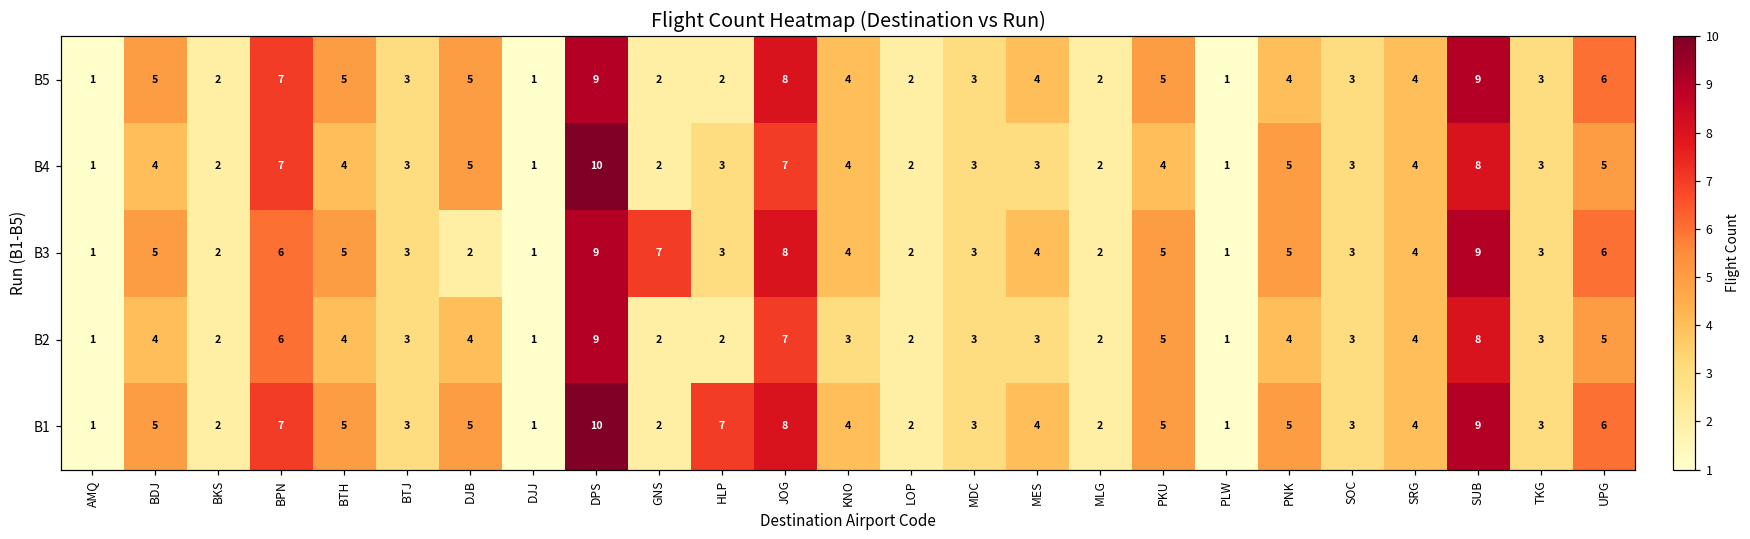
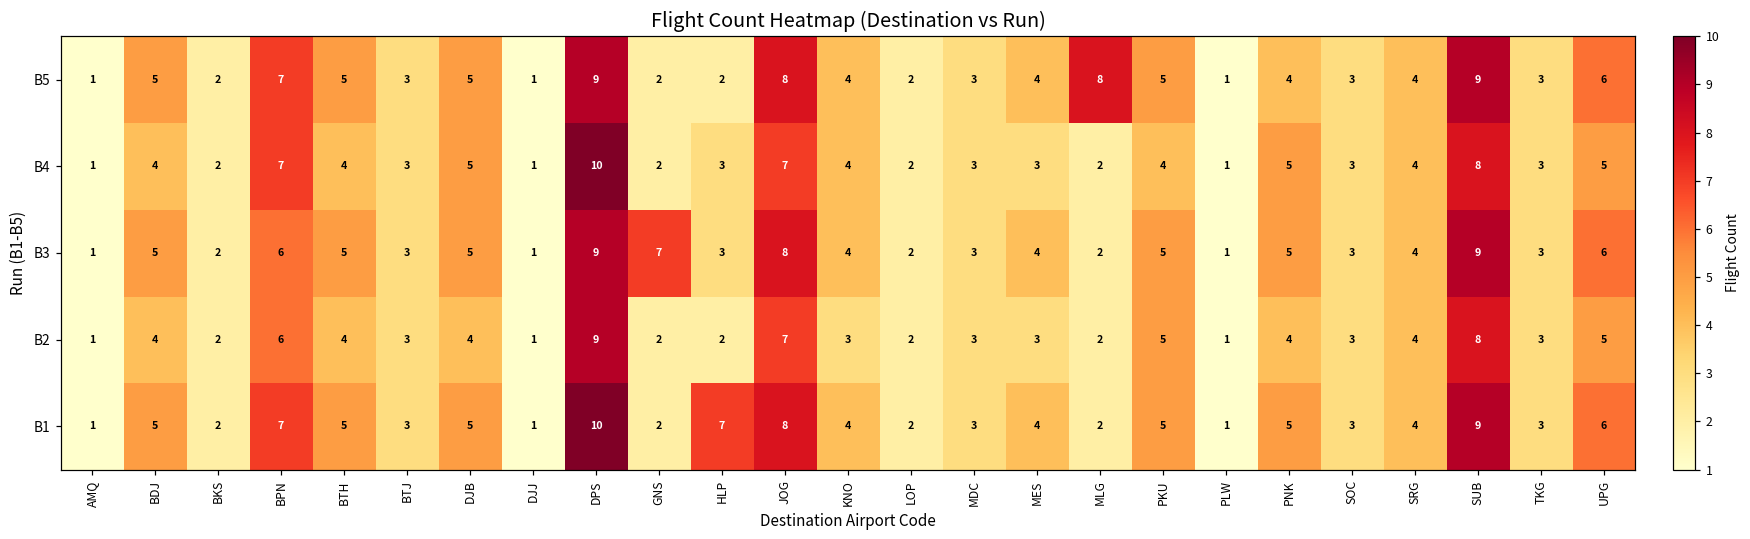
  {
    "B5": {
      "AMQ": 1,
      "BDJ": 5,
      "BKS": 2,
      "BPN": 7,
      "BTH": 5,
      "BTJ": 3,
      "DJB": 5,
      "DJJ": 1,
      "DPS": 9,
      "GNS": 2,
      "HLP": 2,
      "JOG": 8,
      "KNO": 4,
      "LOP": 2,
      "MDC": 3,
      "MES": 4,
-     "MLG": 2,
+     "MLG": 8,
      "PKU": 5,
      "PLW": 1,
      "PNK": 4,
      "SOC": 3,
      "SRG": 4,
      "SUB": 9,
      "TKG": 3,
      "UPG": 6
    },
    "B4": {
      "AMQ": 1,
      "BDJ": 4,
      "BKS": 2,
      "BPN": 7,
      "BTH": 4,
      "BTJ": 3,
      "DJB": 5,
      "DJJ": 1,
      "DPS": 10,
      "GNS": 2,
      "HLP": 3,
      "JOG": 7,
      "KNO": 4,
      "LOP": 2,
      "MDC": 3,
      "MES": 3,
      "MLG": 2,
      "PKU": 4,
      "PLW": 1,
      "PNK": 5,
      "SOC": 3,
      "SRG": 4,
      "SUB": 8,
      "TKG": 3,
      "UPG": 5
    },
    "B3": {
      "AMQ": 1,
      "BDJ": 5,
      "BKS": 2,
      "BPN": 6,
      "BTH": 5,
      "BTJ": 3,
-     "DJB": 2,
+     "DJB": 5,
      "DJJ": 1,
      "DPS": 9,
      "GNS": 7,
      "HLP": 3,
      "JOG": 8,
      "KNO": 4,
      "LOP": 2,
      "MDC": 3,
      "MES": 4,
      "MLG": 2,
      "PKU": 5,
      "PLW": 1,
      "PNK": 5,
      "SOC": 3,
      "SRG": 4,
      "SUB": 9,
      "TKG": 3,
      "UPG": 6
    },
    "B2": {
      "AMQ": 1,
      "BDJ": 4,
      "BKS": 2,
      "BPN": 6,
      "BTH": 4,
      "BTJ": 3,
      "DJB": 4,
      "DJJ": 1,
      "DPS": 9,
      "GNS": 2,
      "HLP": 2,
      "JOG": 7,
      "KNO": 3,
      "LOP": 2,
      "MDC": 3,
      "MES": 3,
      "MLG": 2,
      "PKU": 5,
      "PLW": 1,
      "PNK": 4,
      "SOC": 3,
      "SRG": 4,
      "SUB": 8,
      "TKG": 3,
      "UPG": 5
    },
    "B1": {
      "AMQ": 1,
      "BDJ": 5,
      "BKS": 2,
      "BPN": 7,
      "BTH": 5,
      "BTJ": 3,
      "DJB": 5,
      "DJJ": 1,
      "DPS": 10,
      "GNS": 2,
      "HLP": 7,
      "JOG": 8,
      "KNO": 4,
      "LOP": 2,
      "MDC": 3,
      "MES": 4,
      "MLG": 2,
      "PKU": 5,
      "PLW": 1,
      "PNK": 5,
      "SOC": 3,
      "SRG": 4,
      "SUB": 9,
      "TKG": 3,
      "UPG": 6
    }
  }
